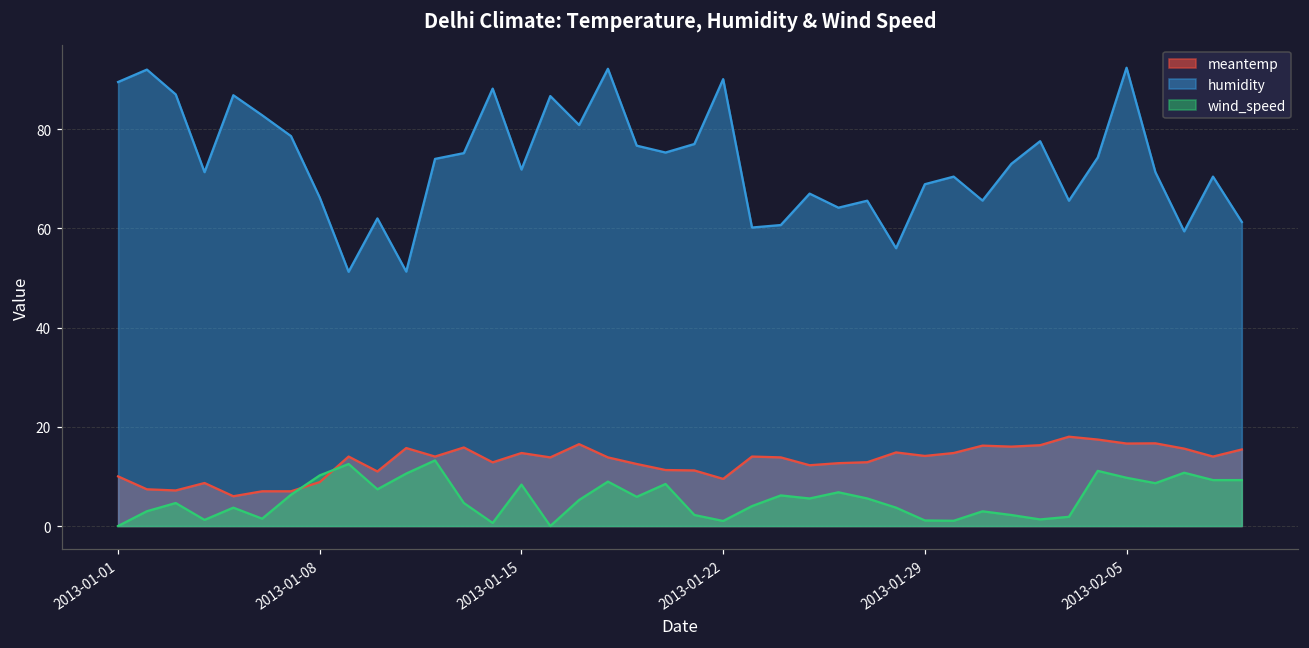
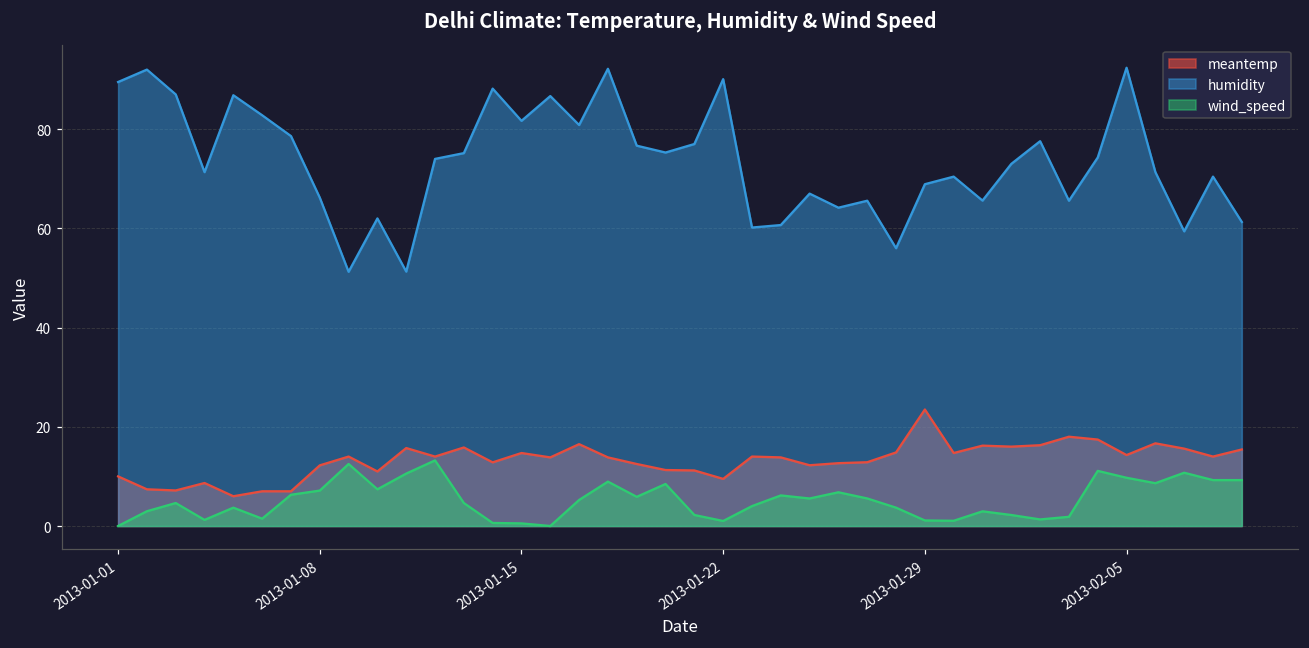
  {
    "meantemp": {
      "2013-01-01": 10,
-     "2013-01-08": 9,
+     "2013-01-08": 12,
      "2013-01-15": 15,
      "2013-01-22": 10,
-     "2013-01-29": 14,
-     "2013-02-05": 17
+     "2013-01-29": 23,
+     "2013-02-05": 14
    },
    "humidity": {
      "2013-01-01": 90,
      "2013-01-08": 66,
-     "2013-01-15": 72,
+     "2013-01-15": 82,
      "2013-01-22": 90,
      "2013-01-29": 69,
      "2013-02-05": 92
    },
    "wind_speed": {
      "2013-01-01": 0,
-     "2013-01-08": 10,
-     "2013-01-15": 8,
+     "2013-01-08": 7,
+     "2013-01-15": 1,
      "2013-01-22": 1,
      "2013-01-29": 1,
      "2013-02-05": 10
    }
  }
